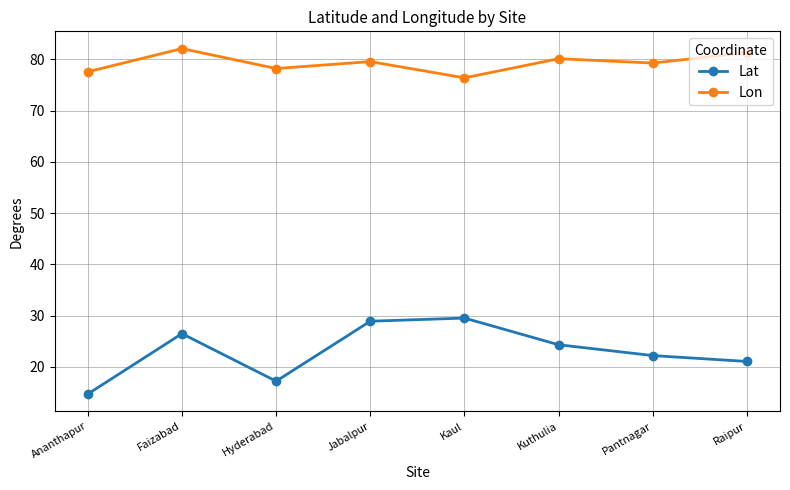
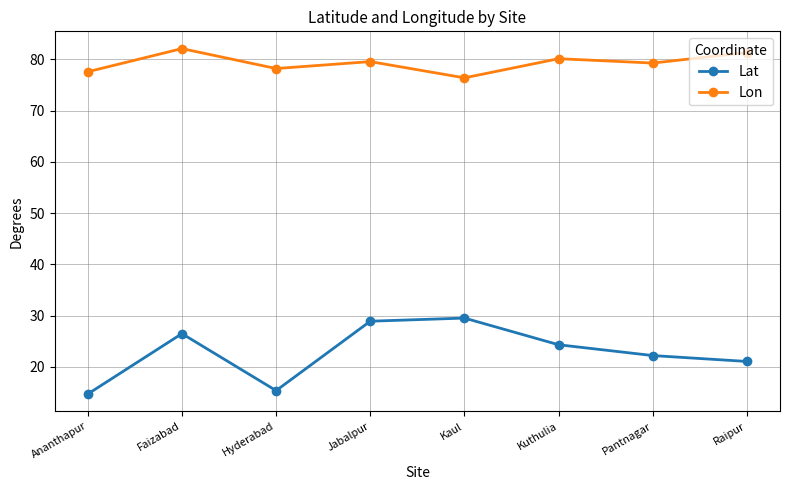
  {
    "Lat": {
      "Ananthapur": 15,
      "Faizabad": 26,
-     "Hyderabad": 17,
+     "Hyderabad": 15,
      "Jabalpur": 29,
      "Kaul": 30,
      "Kuthulia": 24,
      "Pantnagar": 22,
      "Raipur": 21
    },
    "Lon": {
      "Ananthapur": 78,
      "Faizabad": 82,
      "Hyderabad": 78,
      "Jabalpur": 80,
      "Kaul": 76,
      "Kuthulia": 80,
      "Pantnagar": 79
    }
  }
